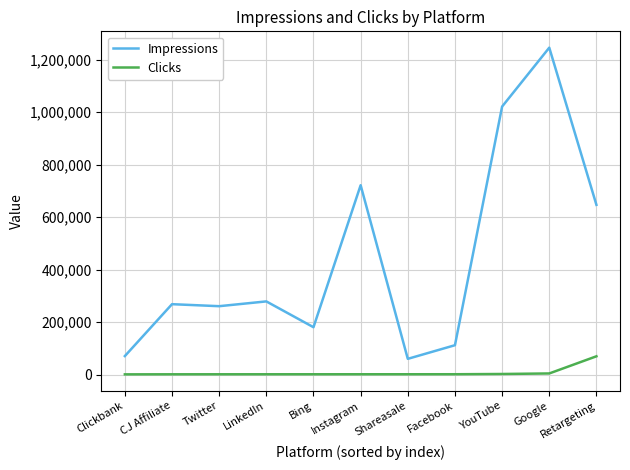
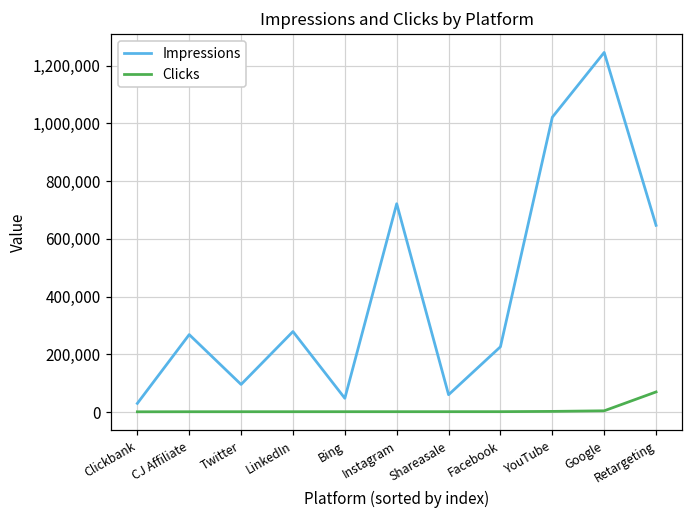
  {
    "Impressions": {
-     "Clickbank": "70,000",
+     "Clickbank": "30,000",
      "CJ Affiliate": "270,000",
-     "Twitter": "260,000",
+     "Twitter": "100,000",
      "LinkedIn": "280,000",
-     "Bing": "180,000",
+     "Bing": "50,000",
      "Instagram": "720,000",
      "Shareasale": "60,000",
-     "Facebook": "110,000",
+     "Facebook": "230,000",
      "YouTube": "1,020,000",
      "Google": "1,250,000",
      "Retargeting": "650,000"
    },
    "Clicks": {
      "Clickbank": "0",
      "CJ Affiliate": "0",
      "Twitter": "0",
      "LinkedIn": "0",
      "Bing": "0",
      "Instagram": "0",
      "Shareasale": "0",
      "Facebook": "0",
      "YouTube": "0",
      "Google": "0",
      "Retargeting": "70,000"
    }
  }
